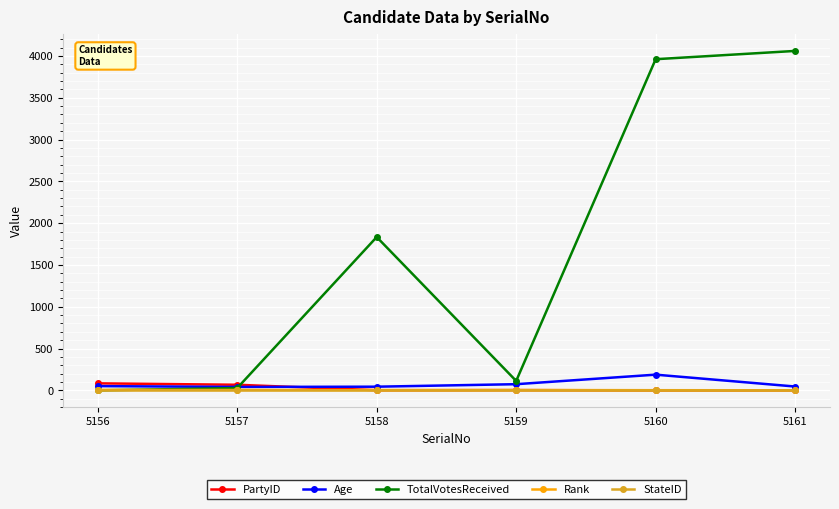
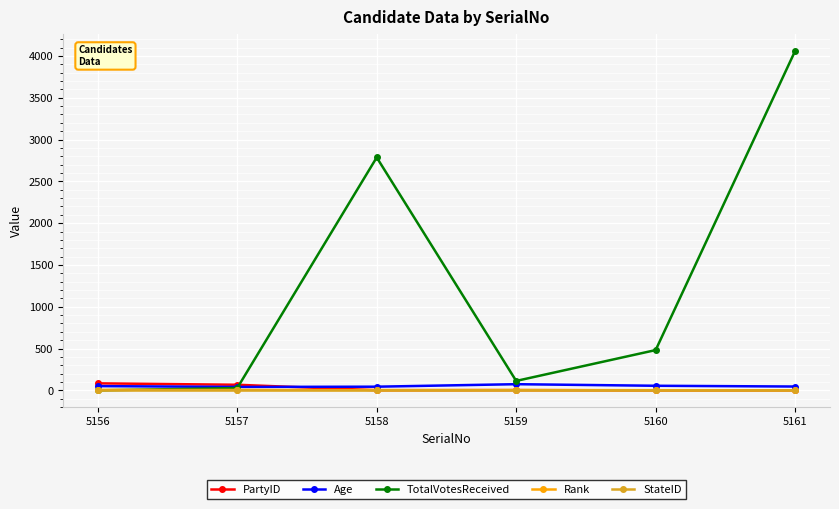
  {
    "PartyID": {
      "5156": 100
    },
    "Age": {
      "5156": 100,
      "5158": 0,
      "5159": 100,
-     "5160": 200,
+     "5160": 100,
      "5161": 0
    },
    "TotalVotesReceived": {
-     "5158": 1800,
+     "5158": 2800,
      "5159": 100,
-     "5160": 4000,
+     "5160": 500,
      "5161": 4100
    }
  }
